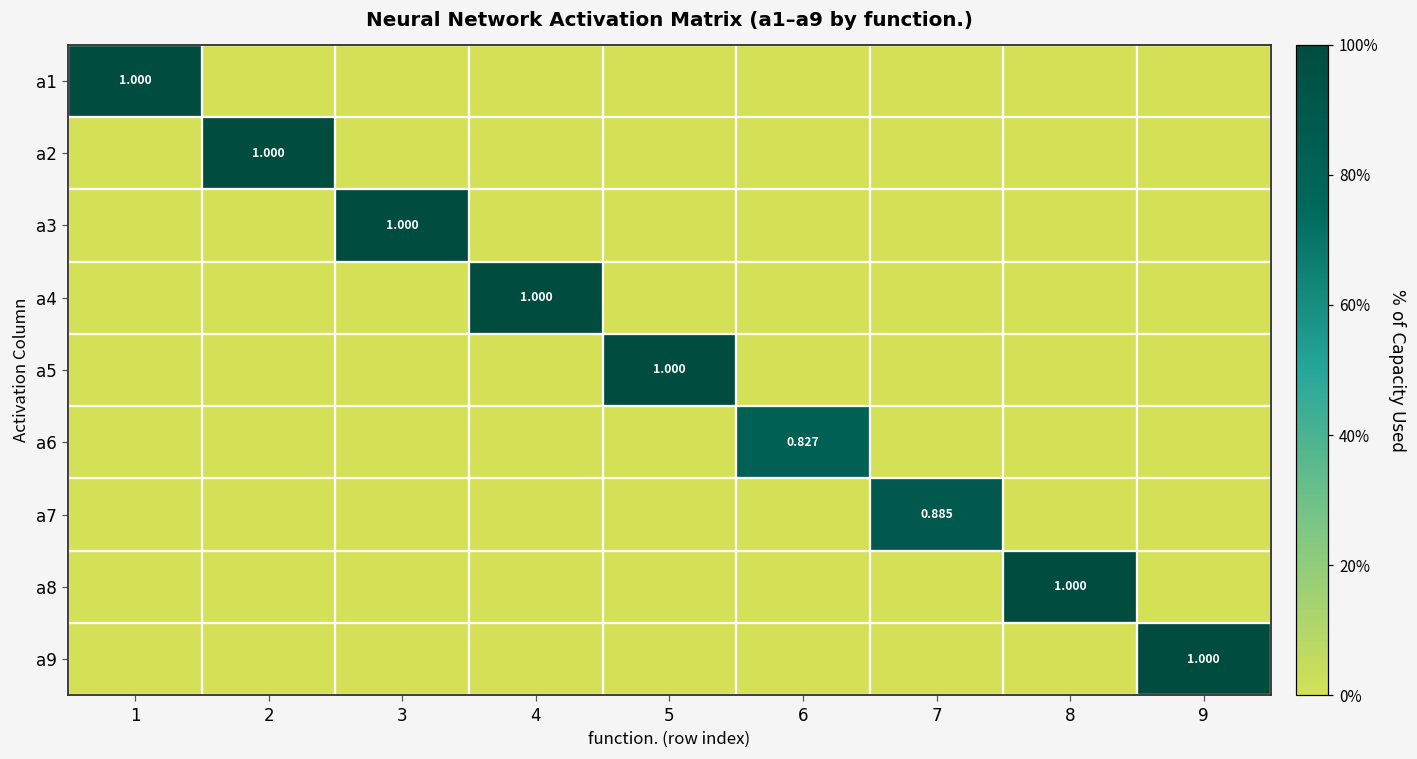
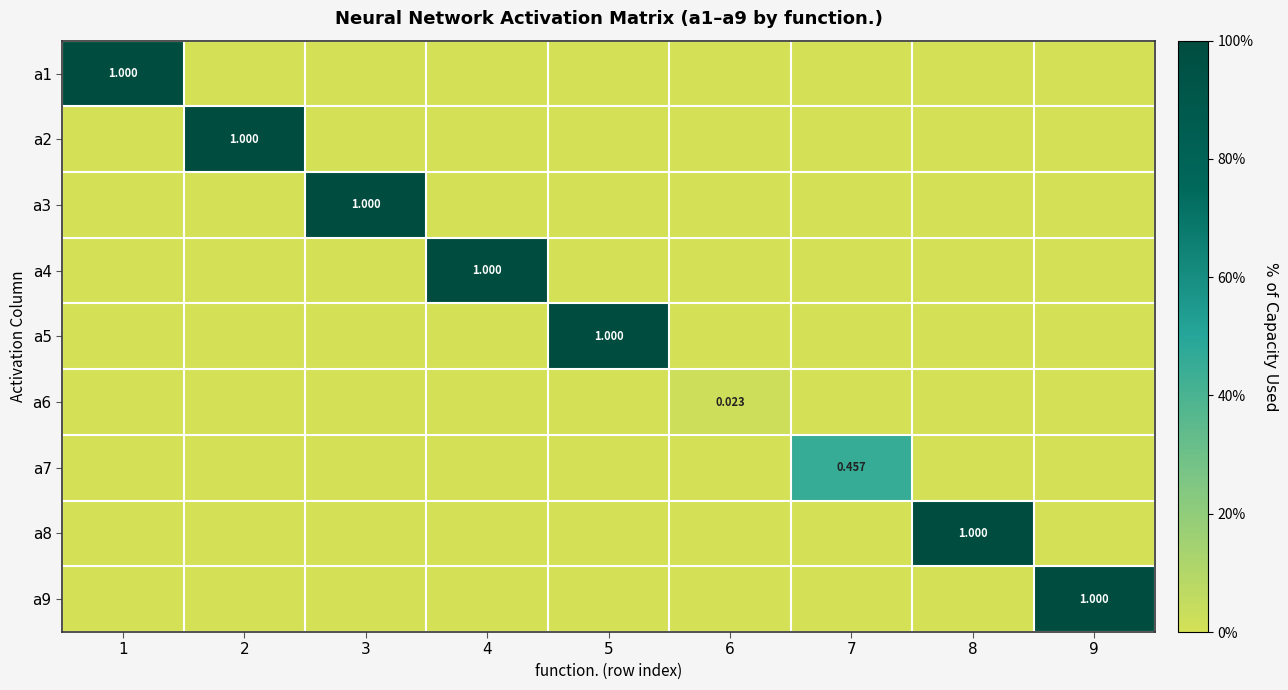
  {
    "a1": {
      "1": 1.000
    },
    "a2": {
      "2": 1.000
    },
    "a3": {
      "3": 1.000
    },
    "a4": {
      "4": 1.000
    },
    "a5": {
      "5": 1.000
    },
    "a6": {
-     "6": 0.827
+     "6": 0.023
    },
    "a7": {
-     "7": 0.885
+     "7": 0.457
    },
    "a8": {
      "8": 1.000
    },
    "a9": {
      "9": 1.000
    }
  }
